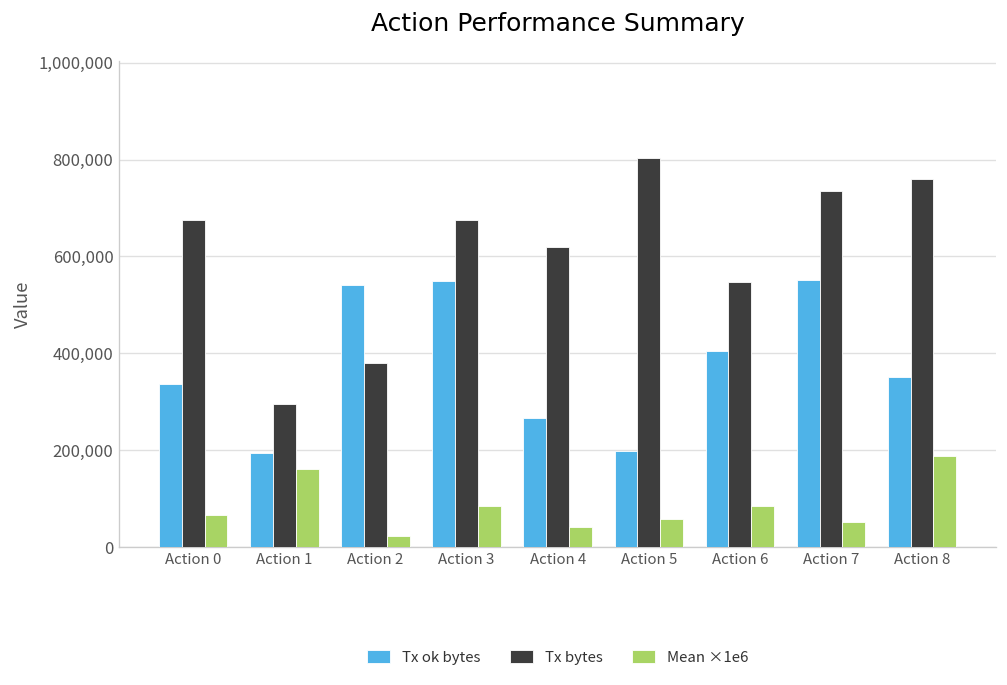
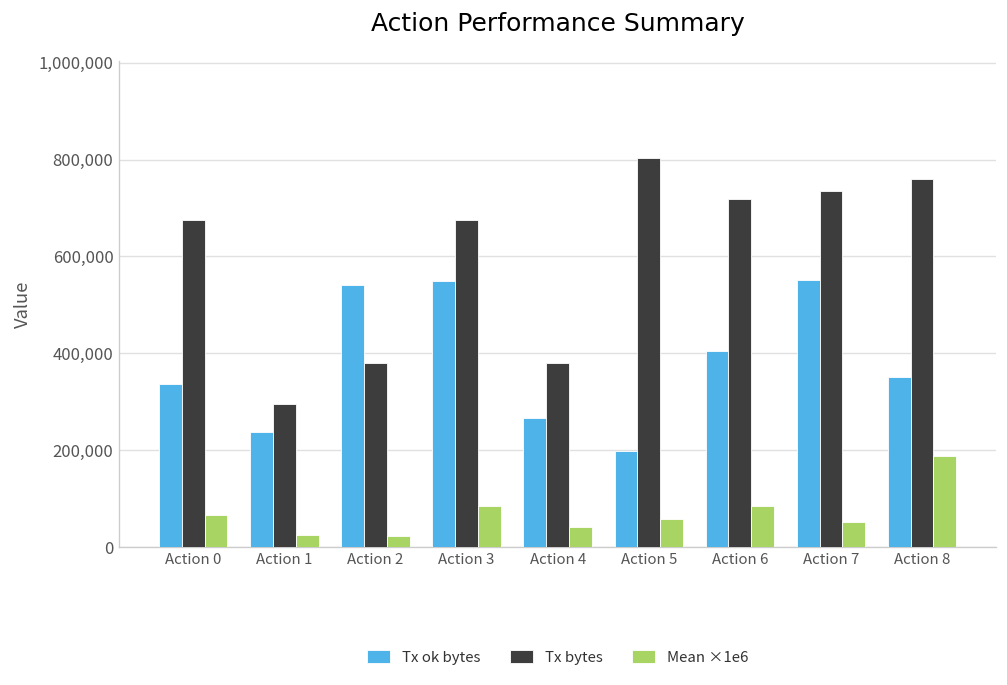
  {
    "Tx ok bytes": {
      "Action 0": "340,000",
-     "Action 1": "190,000",
+     "Action 1": "240,000",
      "Action 2": "540,000",
      "Action 3": "550,000",
      "Action 4": "270,000",
      "Action 5": "200,000",
      "Action 6": "410,000",
      "Action 7": "550,000",
      "Action 8": "350,000"
    },
    "Tx bytes": {
      "Action 0": "680,000",
      "Action 1": "300,000",
      "Action 2": "380,000",
      "Action 3": "680,000",
-     "Action 4": "620,000",
+     "Action 4": "380,000",
      "Action 5": "800,000",
-     "Action 6": "550,000",
+     "Action 6": "720,000",
      "Action 7": "730,000",
      "Action 8": "760,000"
    },
    "Mean ×1e6": {
      "Action 0": "70,000",
-     "Action 1": "160,000",
+     "Action 1": "20,000",
      "Action 2": "20,000",
      "Action 3": "80,000",
      "Action 4": "40,000",
      "Action 5": "60,000",
      "Action 6": "90,000",
      "Action 7": "50,000",
      "Action 8": "190,000"
    }
  }
